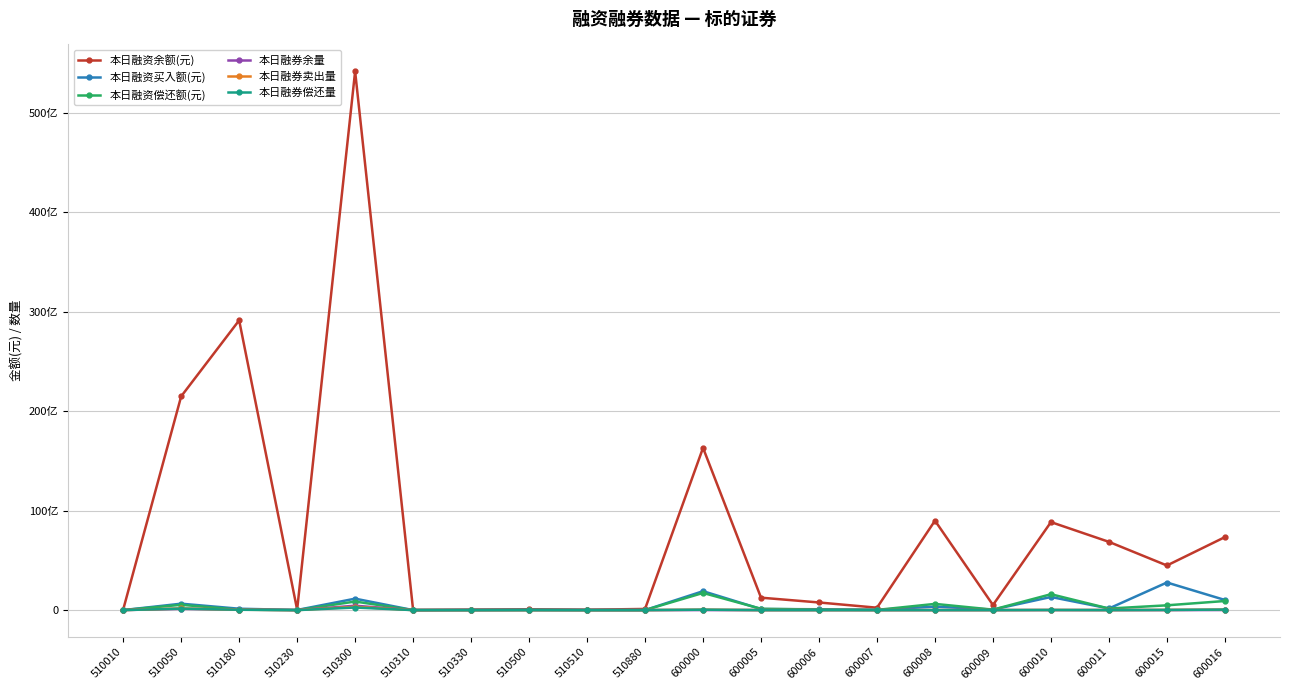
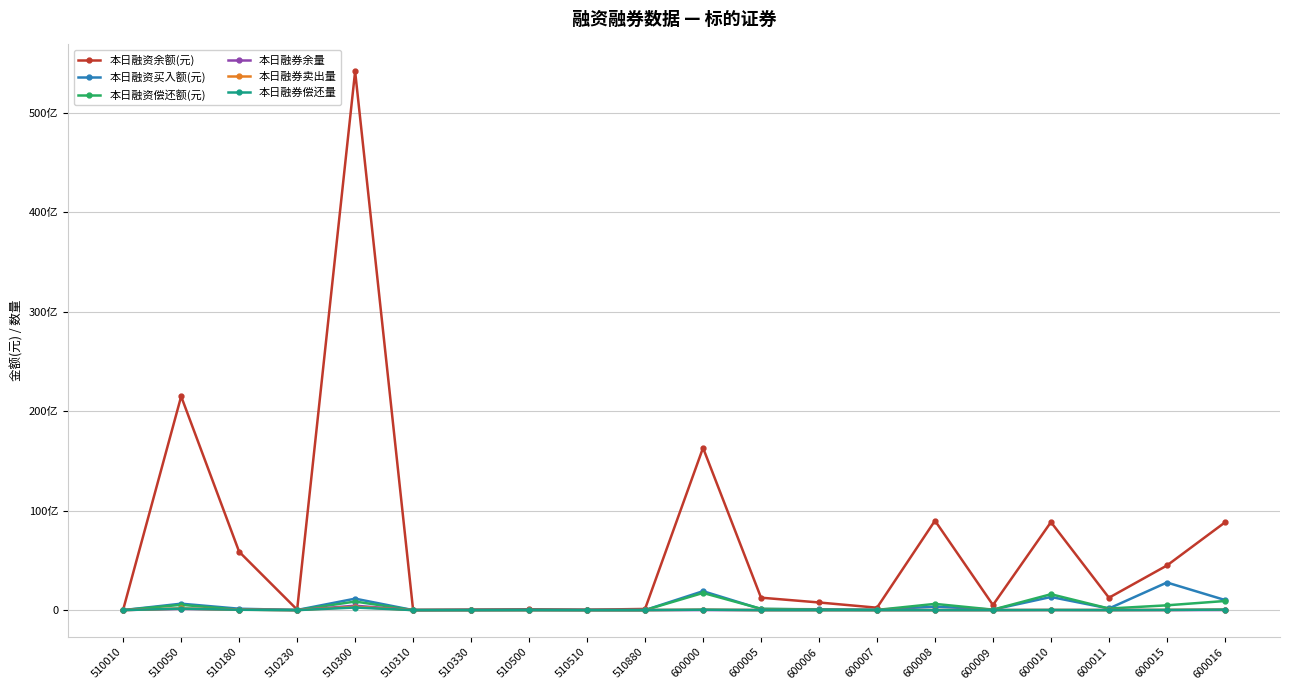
  {
    "本日融资余额(元)": {
      "510050": "210亿",
-     "510180": "290亿",
+     "510180": "60亿",
      "510300": "540亿",
      "600000": "160亿",
      "600005": "10亿",
      "600006": "10亿",
      "600008": "90亿",
      "600009": "10亿",
      "600010": "90亿",
-     "600011": "70亿",
+     "600011": "10亿",
      "600015": "40亿",
-     "600016": "70亿"
+     "600016": "90亿"
    },
    "本日融资买入额(元)": {
      "510300": "10亿",
      "600008": "0亿",
      "600010": "10亿",
      "600015": "30亿"
    }
  }
